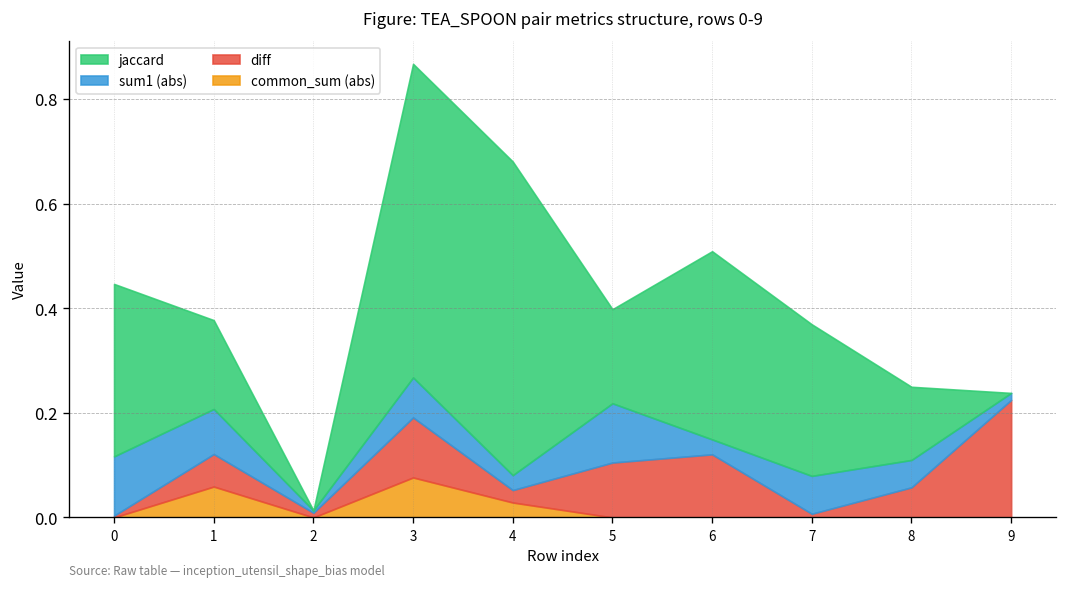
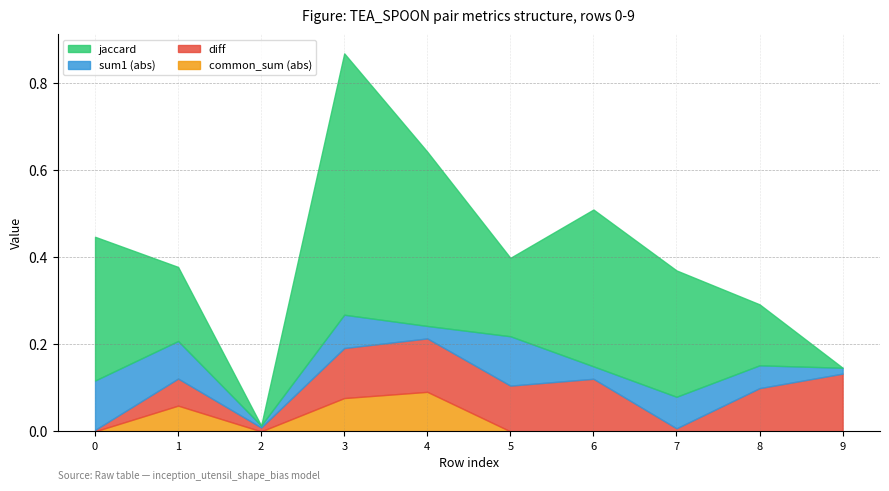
  {
    "common_sum (abs)": {
      "1": 0.06,
      "2": 0.00,
      "3": 0.08,
-     "4": 0.03,
+     "4": 0.09,
      "5": 0.00,
      "6": 0.00,
      "7": 0.00,
      "8": 0.00,
      "9": 0.00
    },
    "diff": {
      "1": 0.06,
      "3": 0.11,
-     "4": 0.02,
+     "4": 0.12,
      "5": 0.11,
      "6": 0.12,
      "7": 0.01,
-     "8": 0.06,
-     "9": 0.22
+     "8": 0.10,
+     "9": 0.13
    },
    "sum1 (abs)": {
      "0": 0.11,
      "1": 0.09,
      "3": 0.08,
      "4": 0.03,
      "5": 0.11,
      "6": 0.03,
      "7": 0.07,
      "8": 0.05
    },
    "jaccard": {
      "0": 0.33,
      "1": 0.17,
      "3": 0.6,
-     "4": 0.6,
+     "4": 0.4,
      "5": 0.18,
      "6": 0.36,
      "7": 0.29,
      "8": 0.14
    }
  }
